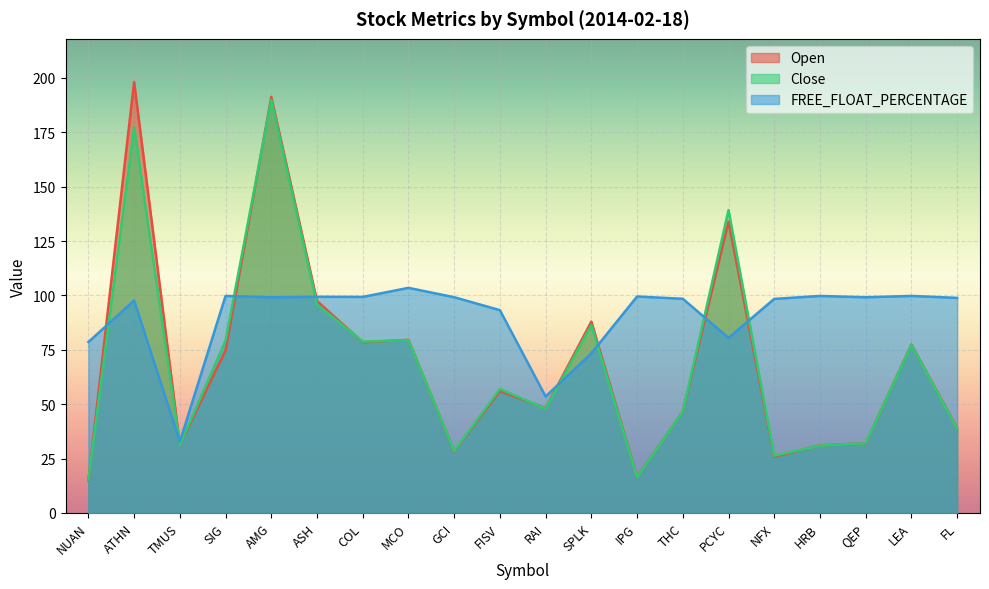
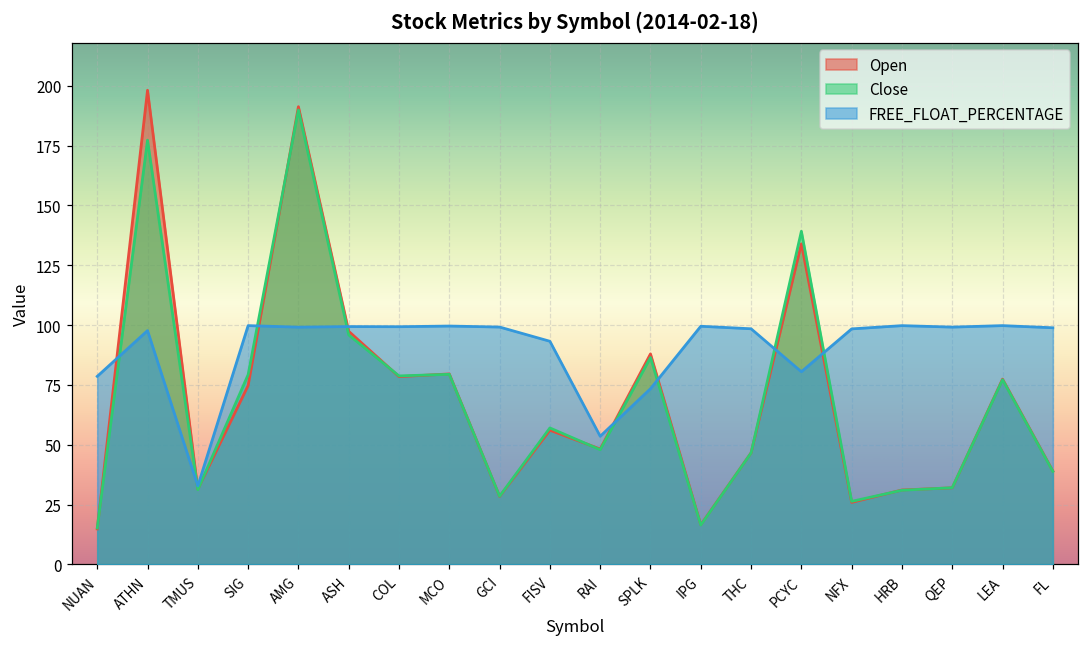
  {
    "Open": {
      "ATHN": 198,
      "SIG": 75,
      "AMG": 191,
      "ASH": 97,
      "SPLK": 88,
      "PCYC": 134
    },
    "Close": {
      "ATHN": 177,
      "SIG": 79,
      "AMG": 190,
      "ASH": 96,
      "SPLK": 86,
      "PCYC": 139
    },
    "FREE_FLOAT_PERCENTAGE": {
      "NUAN": 79,
      "ATHN": 98,
      "TMUS": 33,
      "SIG": 100,
      "AMG": 99,
      "ASH": 99,
      "COL": 99,
-     "MCO": 103,
+     "MCO": 100,
      "GCI": 99,
      "FISV": 93,
      "RAI": 54,
      "SPLK": 73,
      "IPG": 100,
      "THC": 98,
      "PCYC": 81,
      "NFX": 98,
      "HRB": 100,
      "QEP": 99,
      "LEA": 100,
      "FL": 99
    }
  }
